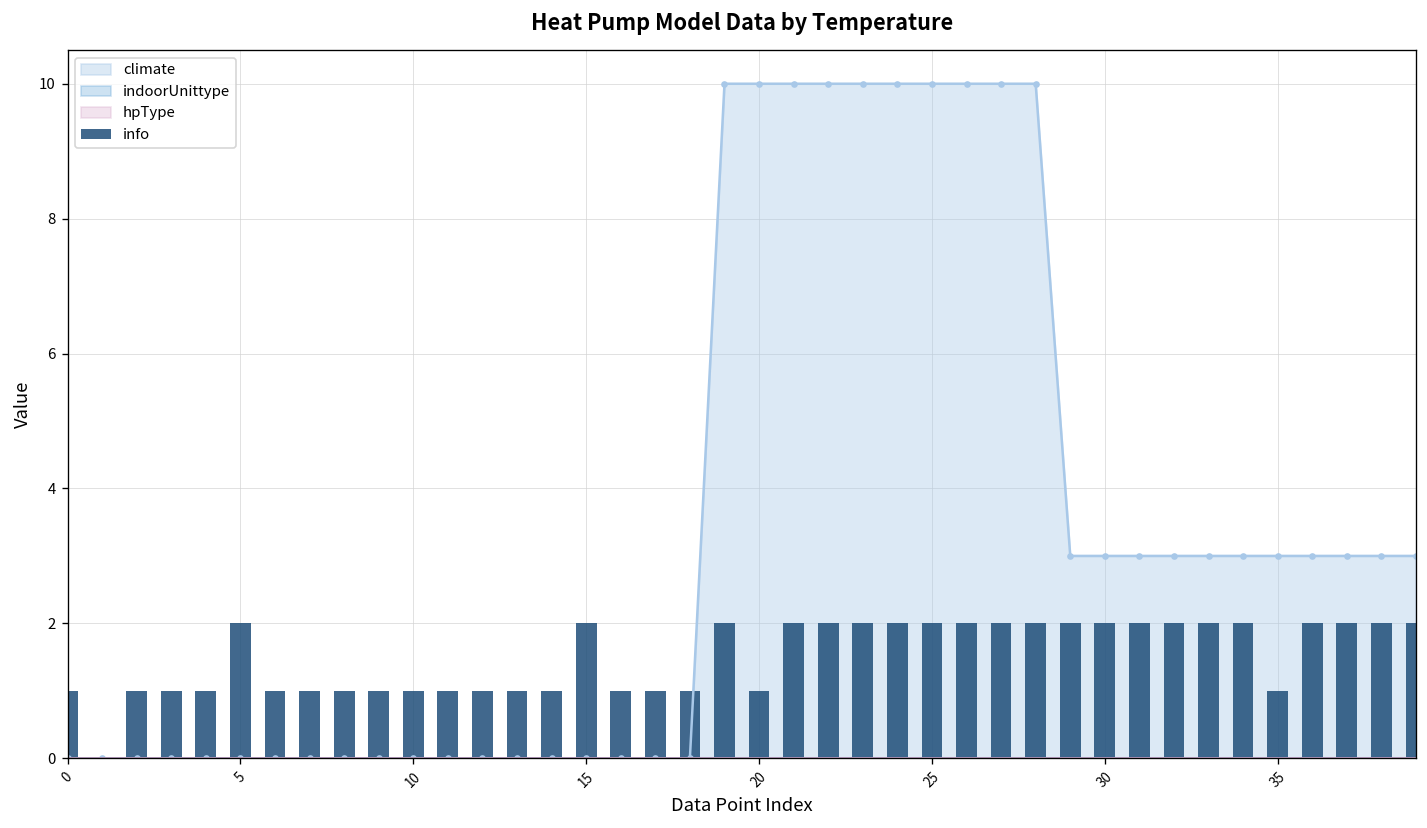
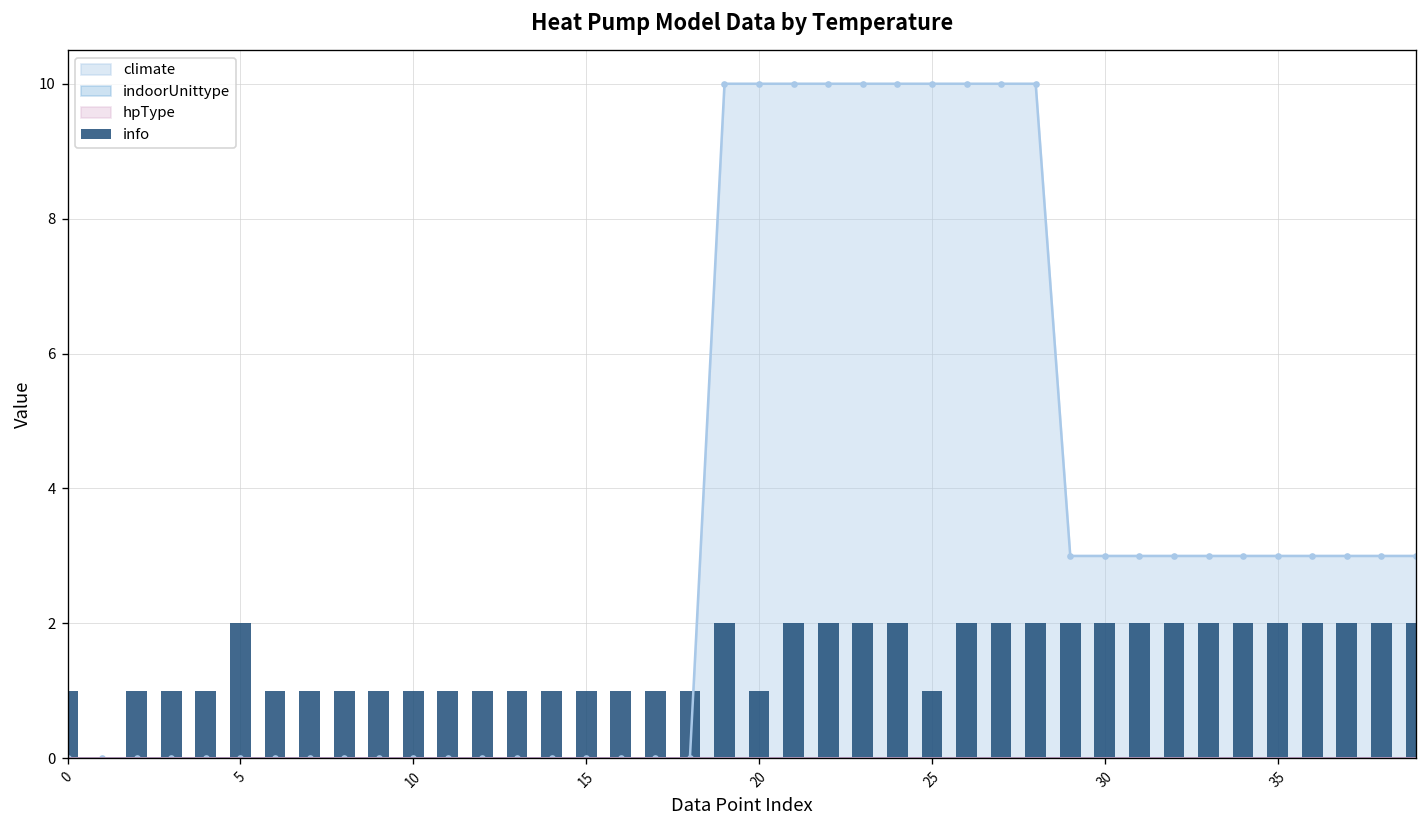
  {
    "info": {
      "0": 1,
      "5": 2,
      "10": 1,
-     "15": 2,
+     "15": 1,
      "20": 1,
-     "25": 2,
+     "25": 1,
      "30": 2,
-     "35": 1
+     "35": 2
    }
  }
